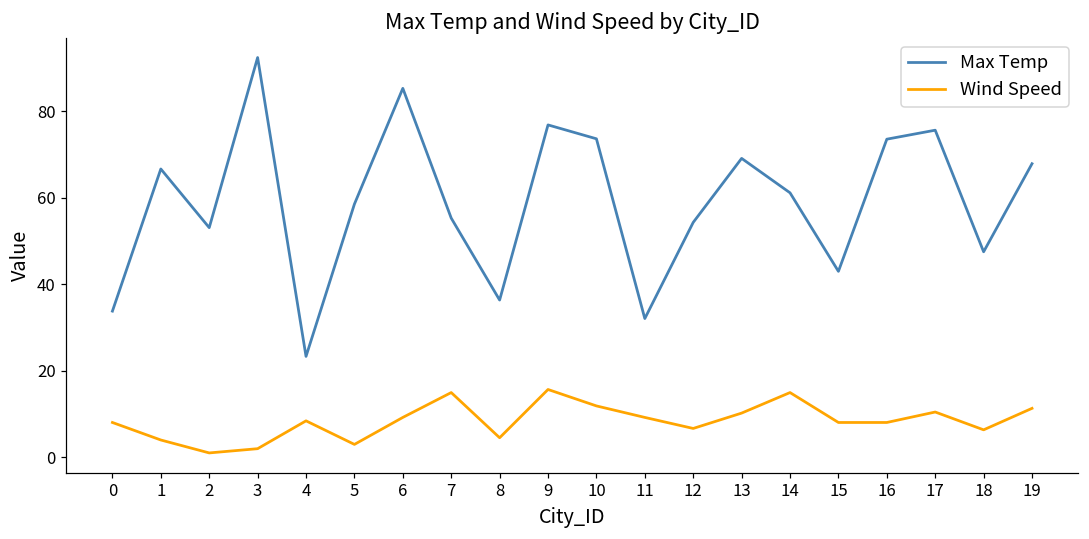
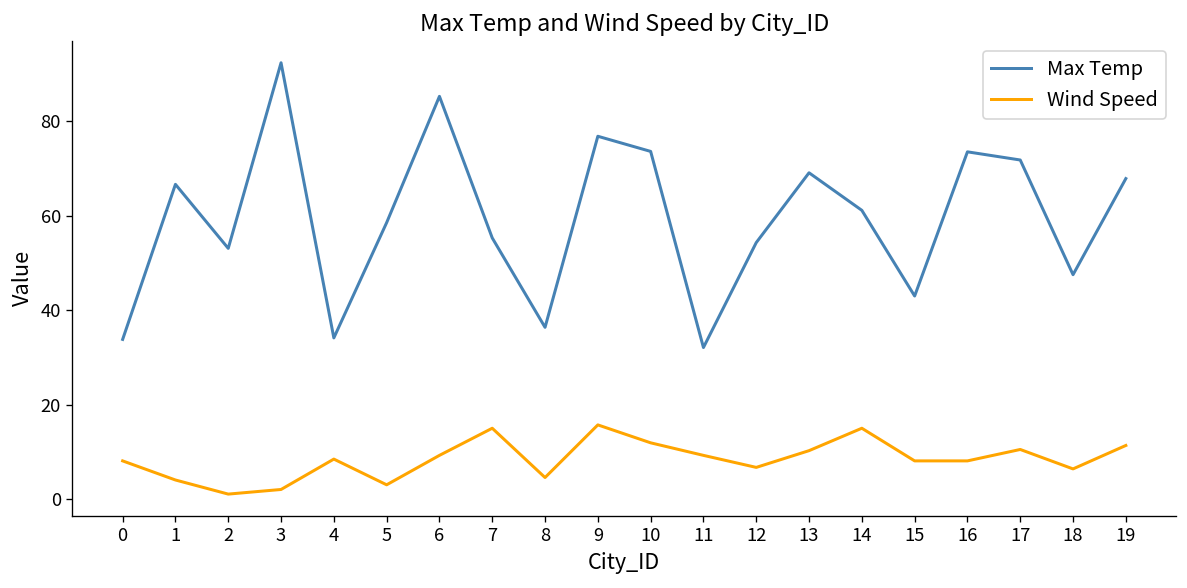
  {
    "Max Temp": {
      "0": 34,
      "1": 67,
      "2": 53,
      "3": 92,
-     "4": 23,
+     "4": 34,
      "5": 59,
      "6": 85,
      "7": 55,
      "8": 36,
      "9": 77,
      "10": 74,
      "11": 32,
      "12": 54,
      "13": 69,
      "14": 61,
      "15": 43,
      "16": 74,
-     "17": 76,
+     "17": 72,
      "18": 48,
      "19": 68
    },
    "Wind Speed": {
      "0": 8,
      "1": 4,
      "2": 1,
      "3": 2,
      "4": 8,
      "5": 3,
      "6": 9,
      "7": 15,
      "8": 5,
      "9": 16,
      "10": 12,
      "11": 9,
      "12": 7,
      "13": 10,
      "14": 15,
      "15": 8,
      "16": 8,
      "17": 10,
      "18": 6,
      "19": 11
    }
  }
